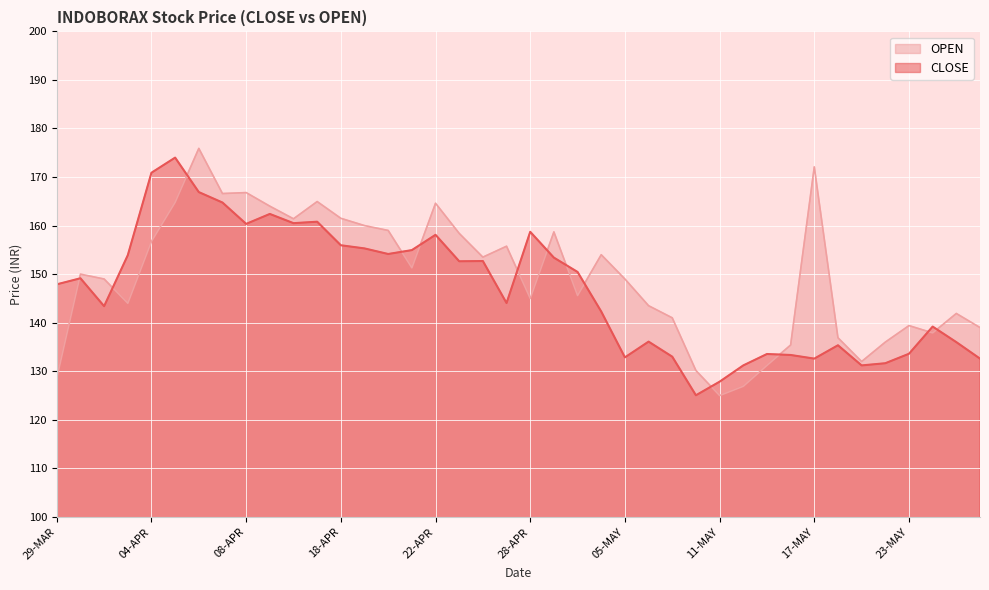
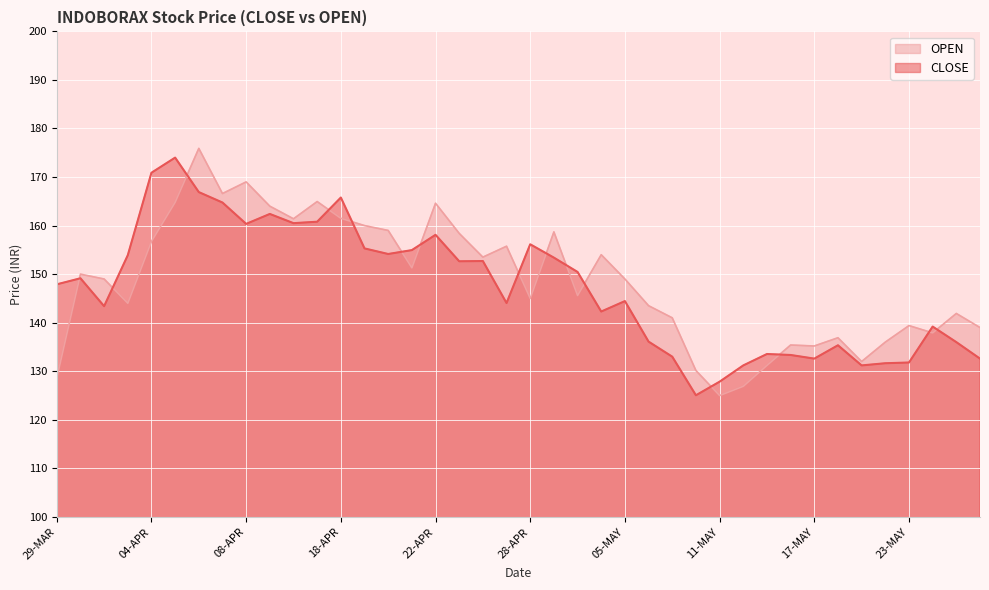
  {
    "OPEN": {
      "29-MAR": 129,
      "04-APR": 157,
-     "08-APR": 167,
+     "08-APR": 169,
      "18-APR": 162,
      "22-APR": 165,
      "28-APR": 145,
      "05-MAY": 149,
      "11-MAY": 125,
-     "17-MAY": 172,
+     "17-MAY": 135,
      "23-MAY": 139
    },
    "CLOSE": {
      "29-MAR": 148,
      "04-APR": 171,
      "08-APR": 160,
-     "18-APR": 156,
+     "18-APR": 166,
      "22-APR": 158,
-     "28-APR": 159,
-     "05-MAY": 133,
+     "28-APR": 156,
+     "05-MAY": 144,
      "11-MAY": 128,
      "17-MAY": 133,
-     "23-MAY": 134
+     "23-MAY": 132
    }
  }
